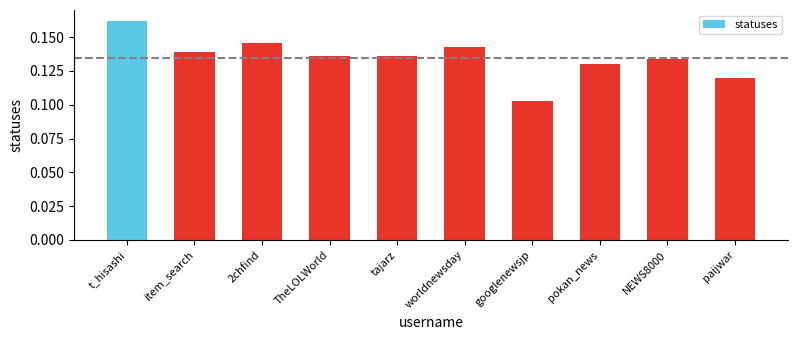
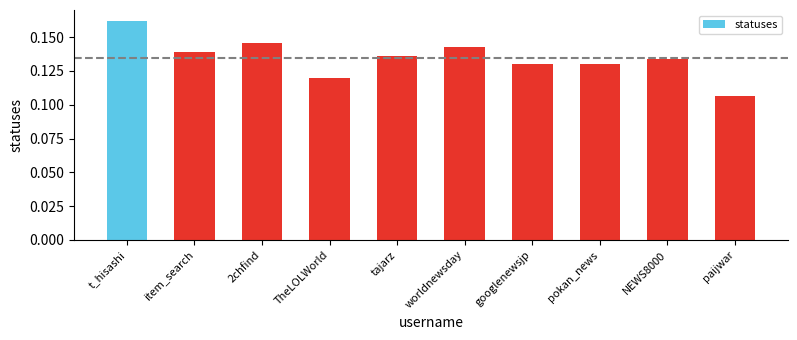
  {
    "t_hisashi": 0.162,
    "item_search": 0.139,
    "2chfind": 0.146,
-   "TheLOLWorld": 0.136,
+   "TheLOLWorld": 0.120,
    "tajarz": 0.136,
    "worldnewsday": 0.142,
-   "googlenewsjp": 0.103,
+   "googlenewsjp": 0.130,
    "pokan_news": 0.130,
    "NEWS8000": 0.134,
-   "paijwar": 0.120
+   "paijwar": 0.107
  }
